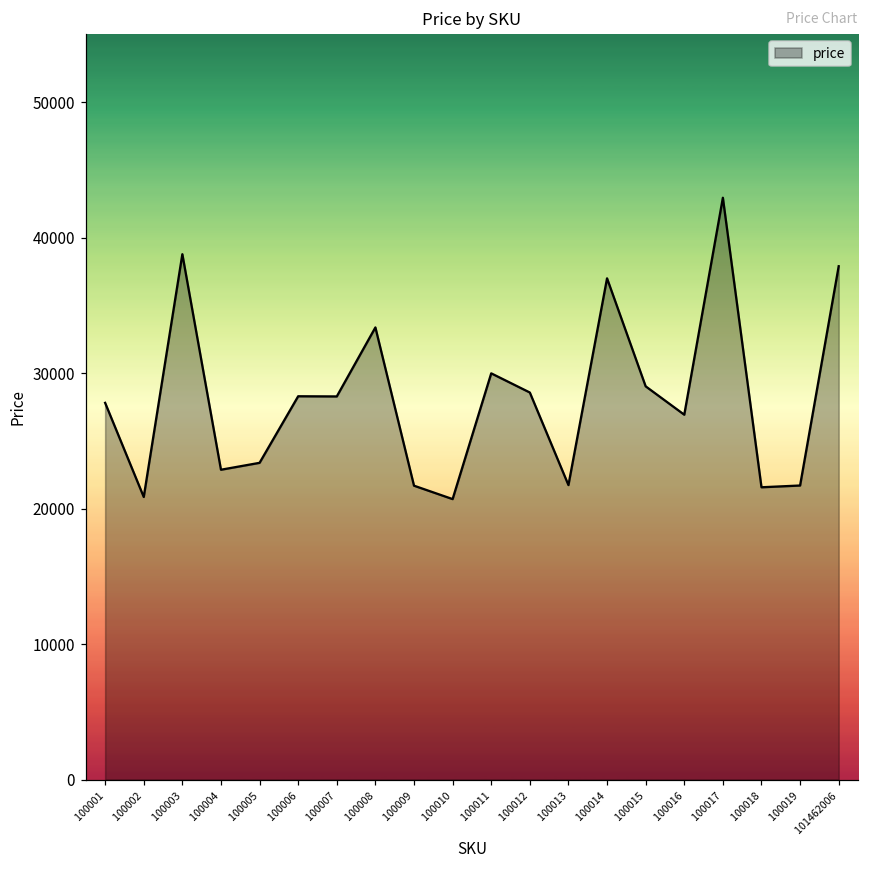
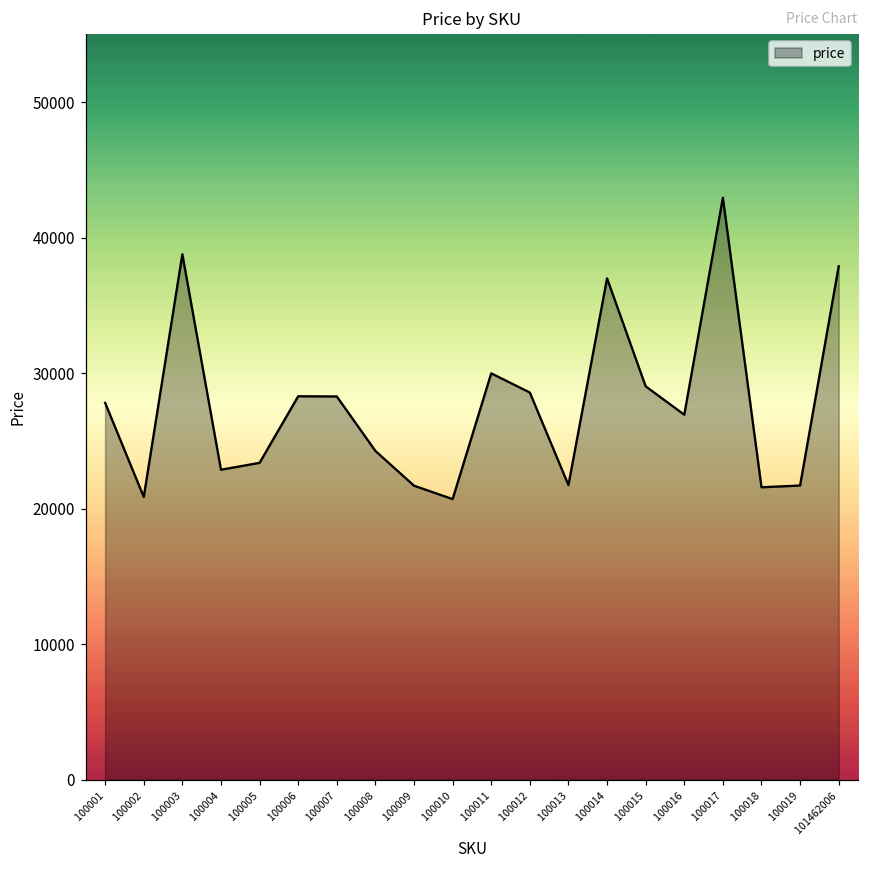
  {
    "100001": 27800,
    "100002": 20900,
    "100003": 38800,
    "100004": 22900,
    "100005": 23400,
    "100006": 28300,
    "100007": 28300,
-   "100008": 33400,
+   "100008": 24300,
    "100009": 21700,
    "100010": 20700,
    "100011": 30000,
    "100012": 28600,
    "100013": 21700,
    "100014": 37000,
    "100015": 29000,
    "100016": 26900,
    "100017": 42900,
    "100018": 21600,
    "100019": 21700,
    "101462006": 37900
  }
